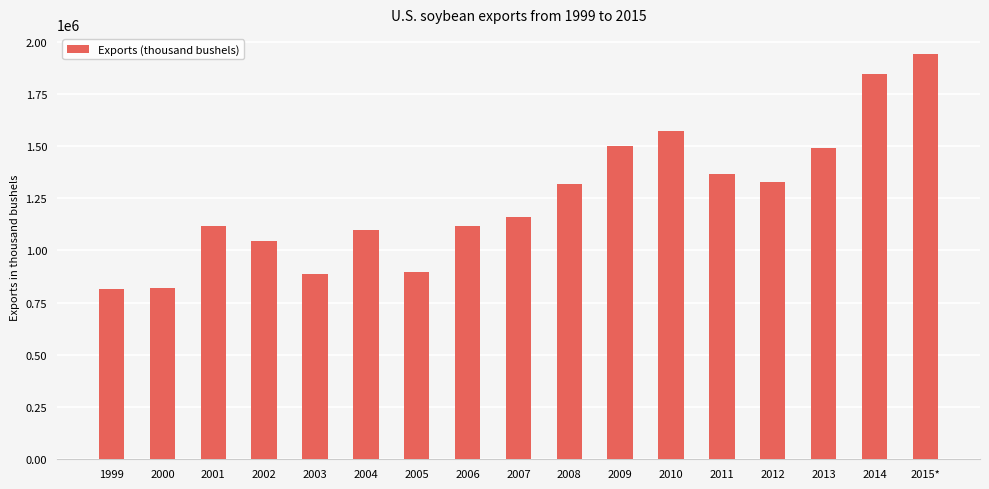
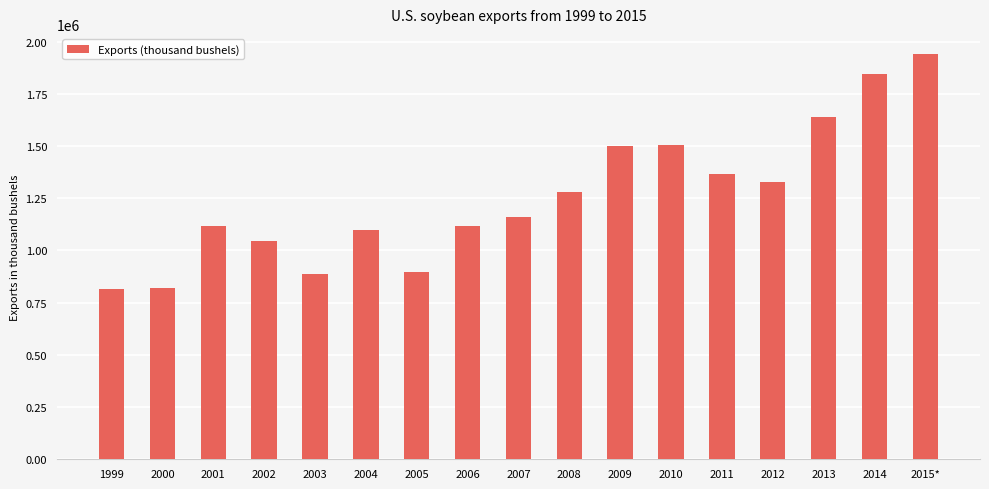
  {
    "1999": 810000,
    "2000": 820000,
    "2001": 1120000,
    "2002": 1040000,
    "2003": 890000,
    "2004": 1100000,
    "2005": 900000,
    "2006": 1120000,
    "2007": 1160000,
-   "2008": 1320000,
+   "2008": 1280000,
    "2009": 1500000,
-   "2010": 1570000,
+   "2010": 1500000,
    "2011": 1370000,
    "2012": 1330000,
-   "2013": 1490000,
+   "2013": 1640000,
    "2014": 1840000,
    "2015*": 1940000
  }
